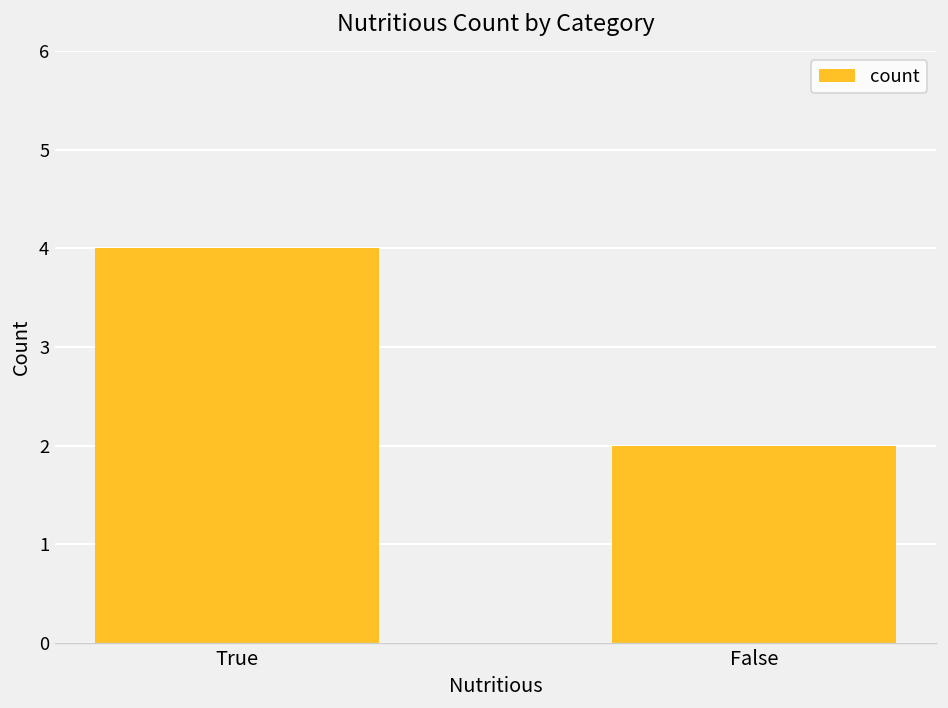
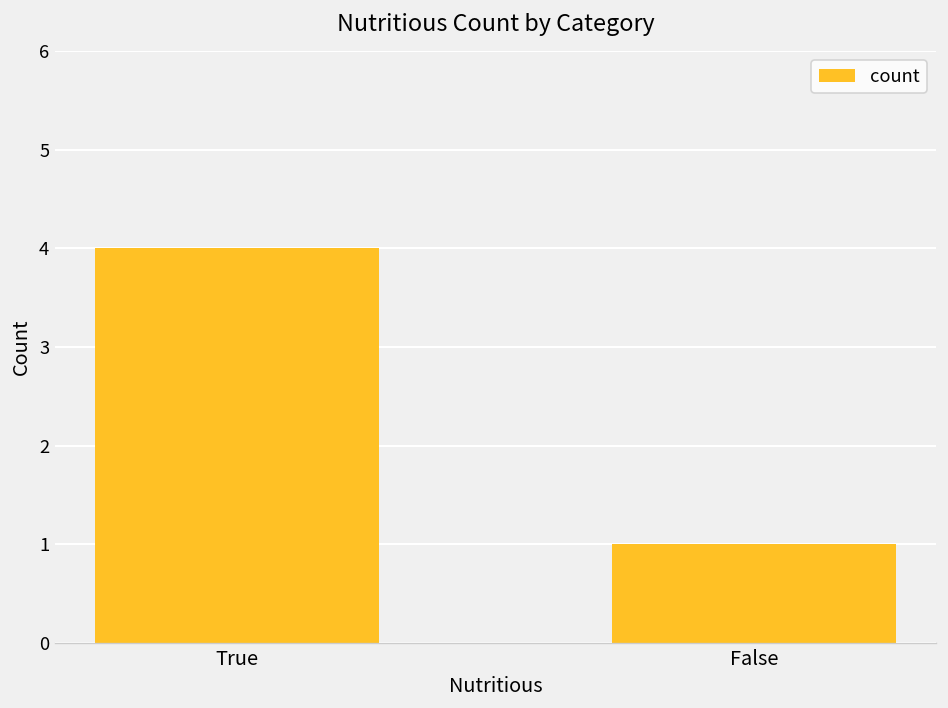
  {
    "True": 4,
-   "False": 2
+   "False": 1
  }
